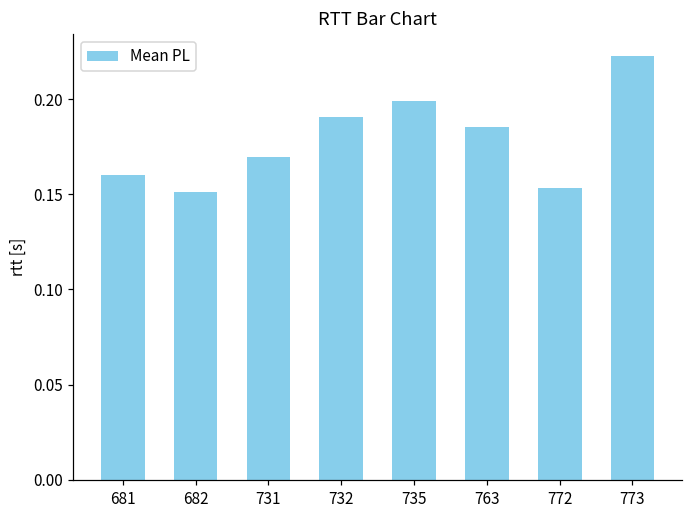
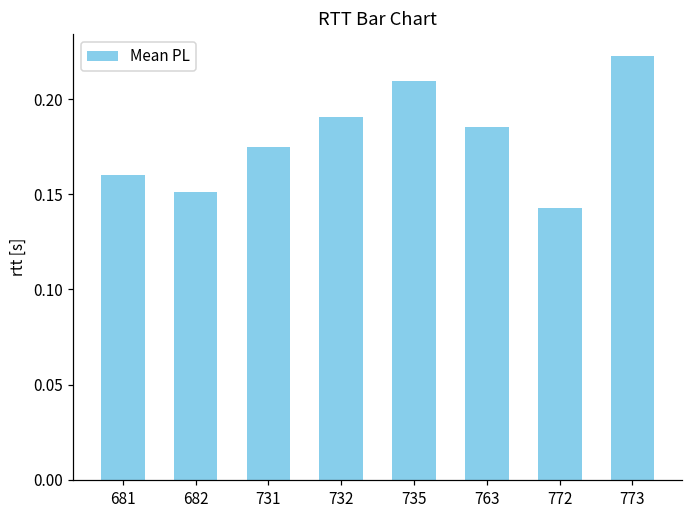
  {
    "681": 0.160,
    "682": 0.151,
-   "731": 0.169,
+   "731": 0.175,
    "732": 0.191,
-   "735": 0.199,
+   "735": 0.209,
    "763": 0.186,
-   "772": 0.153,
+   "772": 0.143,
    "773": 0.223
  }
